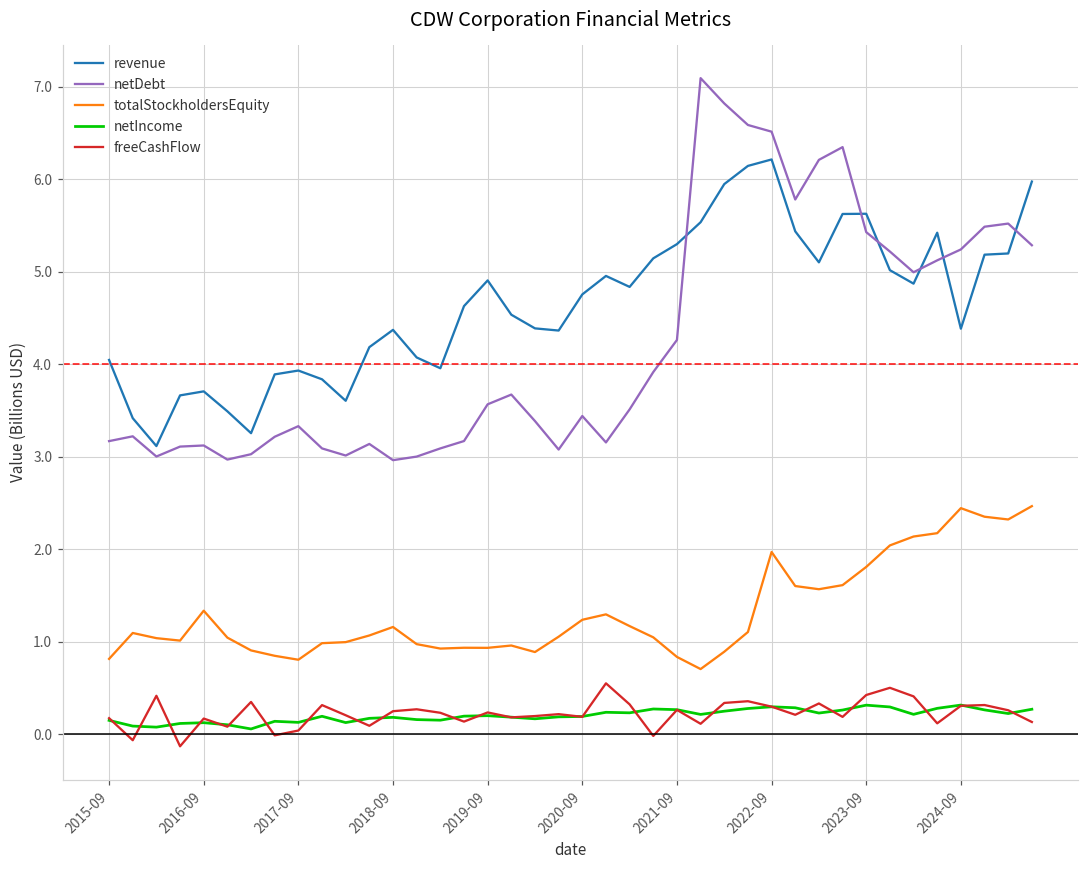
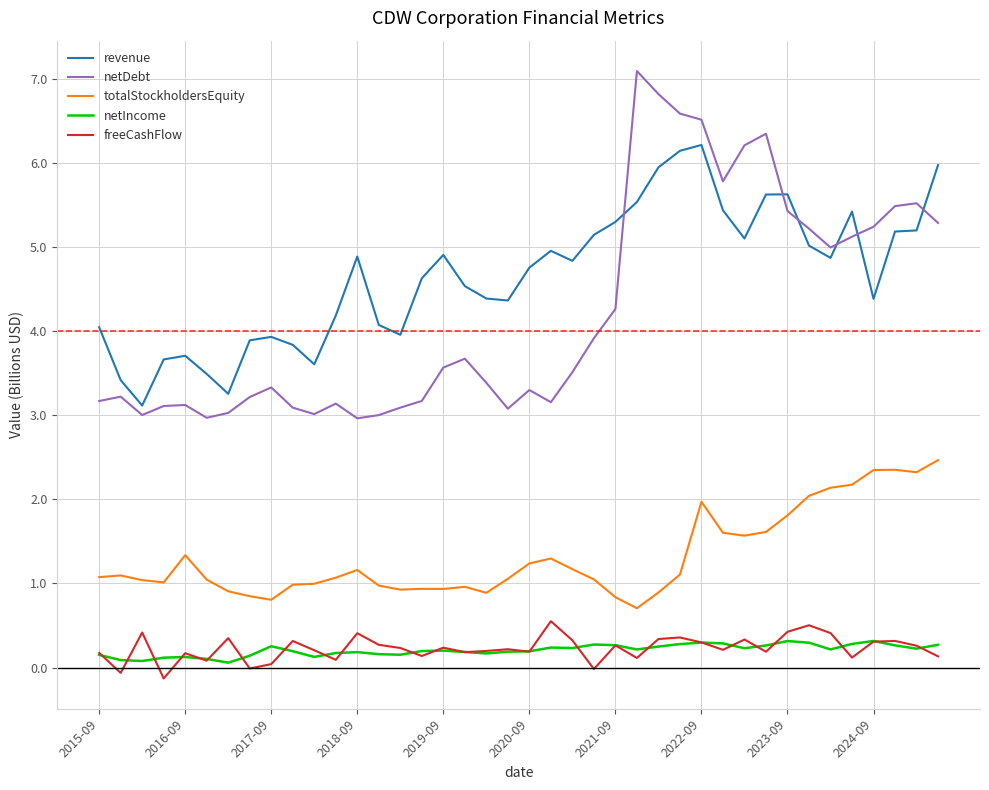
  {
    "revenue": {
      "2015-09": 4.0,
      "2016-09": 3.7,
      "2017-09": 3.9,
-     "2018-09": 4.4,
+     "2018-09": 4.9,
      "2019-09": 4.9,
      "2020-09": 4.8,
      "2021-09": 5.3,
      "2022-09": 6.2,
      "2023-09": 5.6,
      "2024-09": 4.4
    },
    "netDebt": {
      "2015-09": 3.2,
      "2016-09": 3.1,
      "2017-09": 3.3,
      "2018-09": 3.0,
      "2019-09": 3.6,
-     "2020-09": 3.4,
+     "2020-09": 3.3,
      "2021-09": 4.3,
      "2022-09": 6.5,
      "2023-09": 5.4,
      "2024-09": 5.2
    },
    "totalStockholdersEquity": {
-     "2015-09": 0.8,
+     "2015-09": 1.1,
      "2016-09": 1.3,
      "2017-09": 0.8,
      "2018-09": 1.2,
      "2019-09": 0.9,
      "2020-09": 1.2,
      "2021-09": 0.8,
      "2022-09": 2.0,
      "2023-09": 1.8,
-     "2024-09": 2.4
+     "2024-09": 2.3
    },
    "netIncome": {
      "2016-09": 0.1,
-     "2017-09": 0.1,
+     "2017-09": 0.3,
      "2018-09": 0.2,
      "2019-09": 0.2,
      "2023-09": 0.3
    },
    "freeCashFlow": {
      "2016-09": 0.2,
      "2017-09": 0.0,
-     "2018-09": 0.3,
+     "2018-09": 0.4,
      "2019-09": 0.2,
      "2023-09": 0.4
    }
  }
